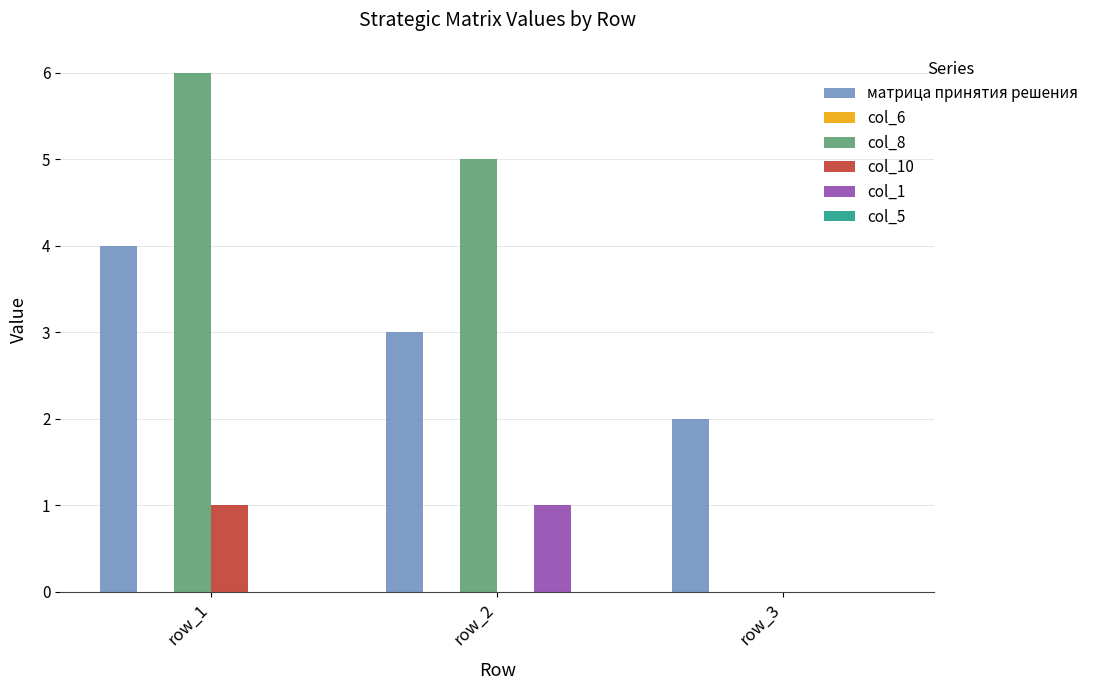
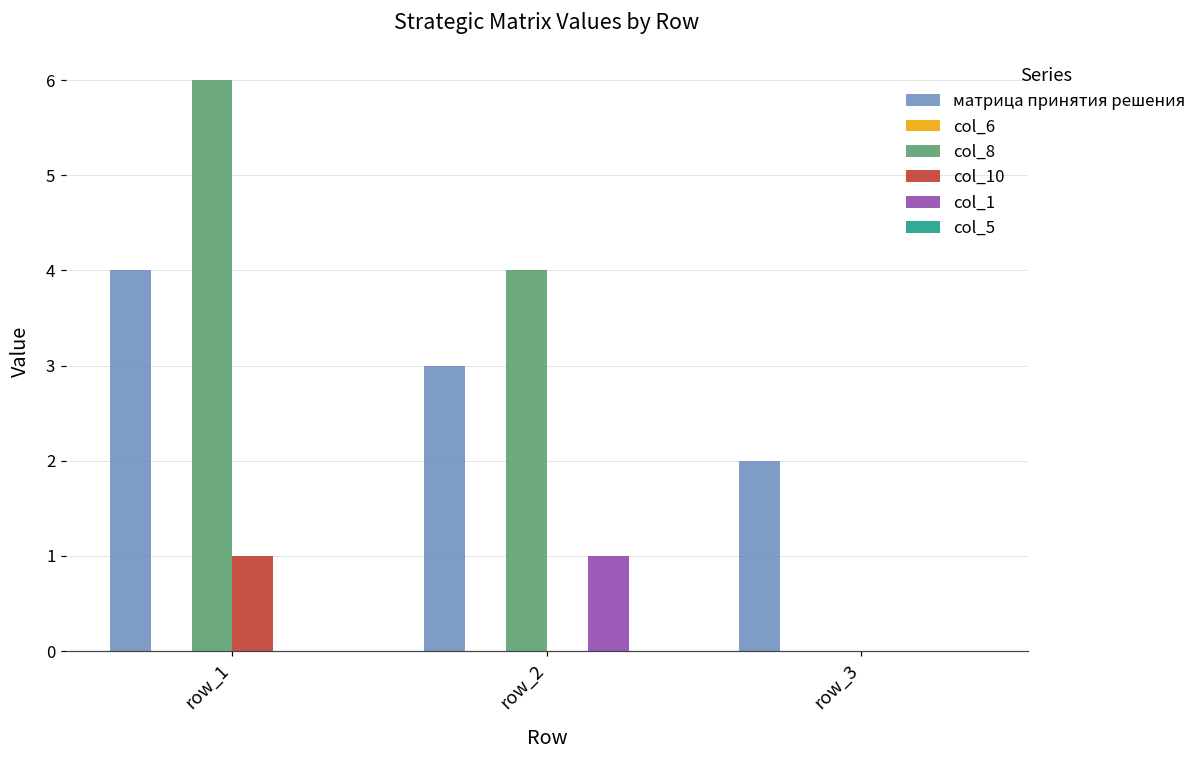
  {
    "матрица принятия решения": {
      "row_1": 4,
      "row_2": 3,
      "row_3": 2
    },
    "col_6": {
      "row_1": 0,
      "row_2": 0,
      "row_3": 0
    },
    "col_8": {
      "row_1": 6,
-     "row_2": 5,
+     "row_2": 4,
      "row_3": 0
    },
    "col_10": {
      "row_1": 1,
      "row_2": 0,
      "row_3": 0
    },
    "col_1": {
      "row_1": 0,
      "row_2": 1,
      "row_3": 0
    },
    "col_5": {
      "row_1": 0,
      "row_2": 0,
      "row_3": 0
    }
  }
